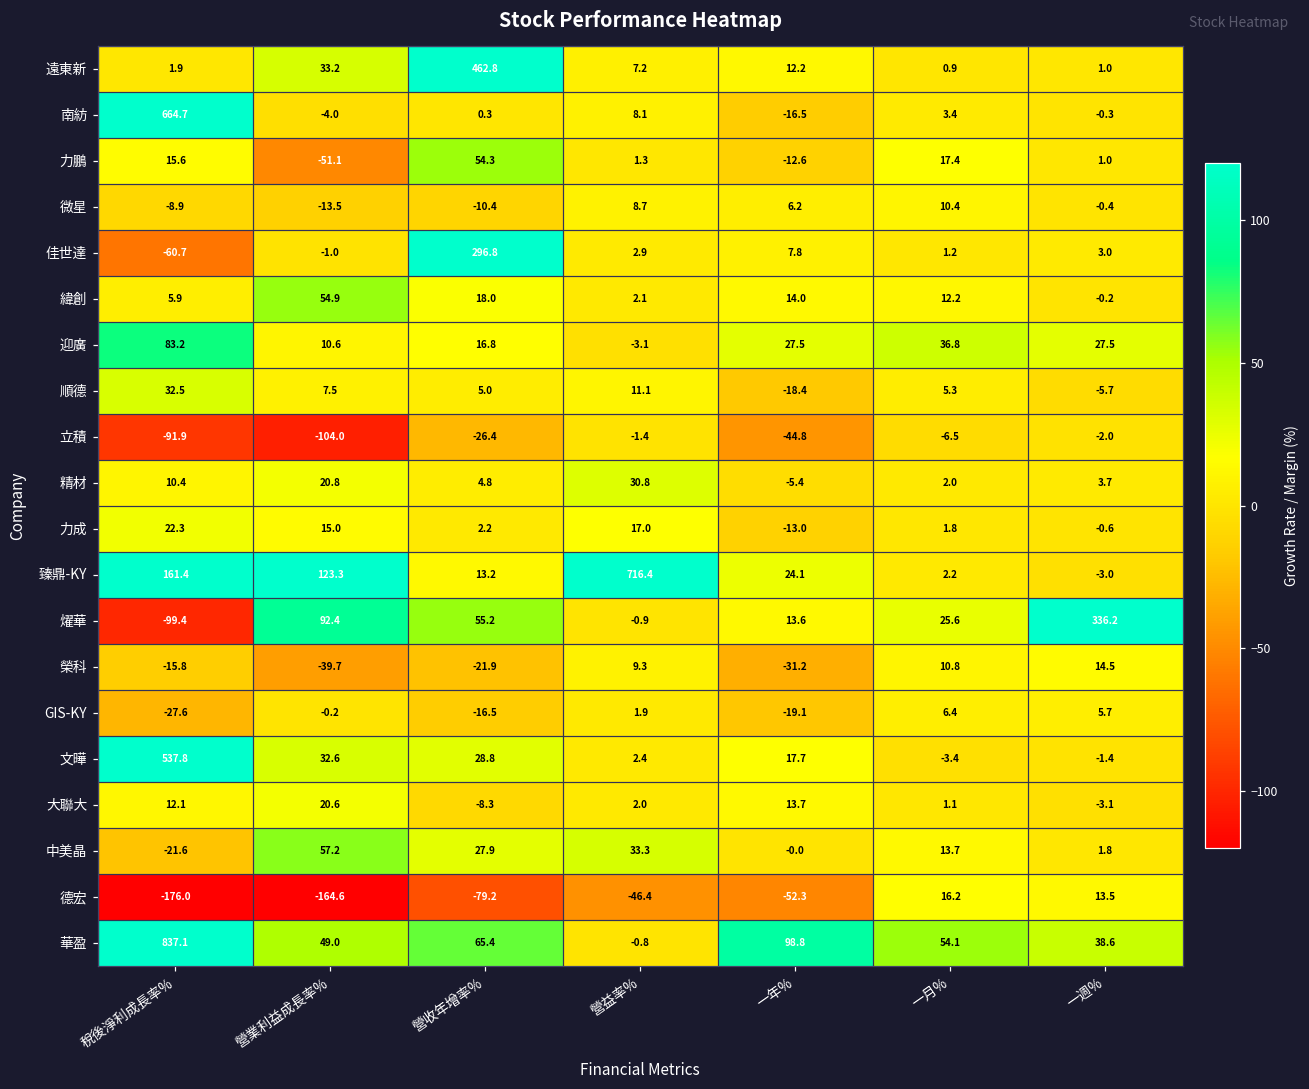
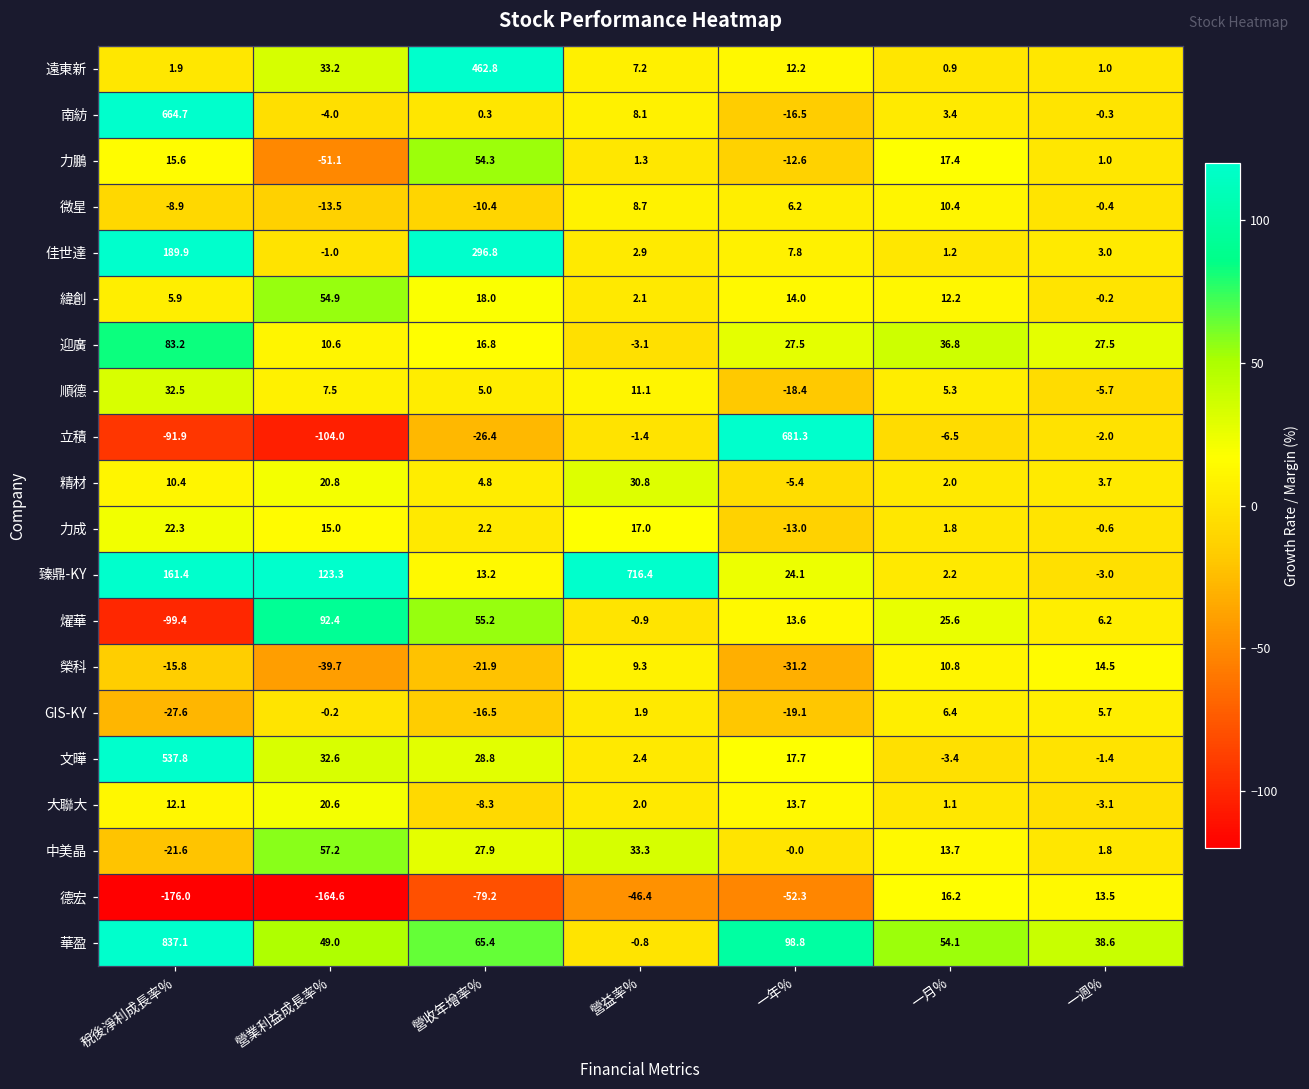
  {
    "遠東新": {
      "稅後淨利成長率%": 1.9,
      "營業利益成長率%": 33.2,
      "營收年增率%": 462.8,
      "營益率%": 7.2,
      "一年%": 12.2,
      "一月%": 0.9,
      "一週%": 1.0
    },
    "南紡": {
      "稅後淨利成長率%": 664.7,
      "營業利益成長率%": -4.0,
      "營收年增率%": 0.3,
      "營益率%": 8.1,
      "一年%": -16.5,
      "一月%": 3.4,
      "一週%": -0.3
    },
    "力鵬": {
      "稅後淨利成長率%": 15.6,
      "營業利益成長率%": -51.1,
      "營收年增率%": 54.3,
      "營益率%": 1.3,
      "一年%": -12.6,
      "一月%": 17.4,
      "一週%": 1.0
    },
    "微星": {
      "稅後淨利成長率%": -8.9,
      "營業利益成長率%": -13.5,
      "營收年增率%": -10.4,
      "營益率%": 8.7,
      "一年%": 6.2,
      "一月%": 10.4,
      "一週%": -0.4
    },
    "佳世達": {
-     "稅後淨利成長率%": -60.7,
+     "稅後淨利成長率%": 189.9,
      "營業利益成長率%": -1.0,
      "營收年增率%": 296.8,
      "營益率%": 2.9,
      "一年%": 7.8,
      "一月%": 1.2,
      "一週%": 3.0
    },
    "緯創": {
      "稅後淨利成長率%": 5.9,
      "營業利益成長率%": 54.9,
      "營收年增率%": 18.0,
      "營益率%": 2.1,
      "一年%": 14.0,
      "一月%": 12.2,
      "一週%": -0.2
    },
    "迎廣": {
      "稅後淨利成長率%": 83.2,
      "營業利益成長率%": 10.6,
      "營收年增率%": 16.8,
      "營益率%": -3.1,
      "一年%": 27.5,
      "一月%": 36.8,
      "一週%": 27.5
    },
    "順德": {
      "稅後淨利成長率%": 32.5,
      "營業利益成長率%": 7.5,
      "營收年增率%": 5.0,
      "營益率%": 11.1,
      "一年%": -18.4,
      "一月%": 5.3,
      "一週%": -5.7
    },
    "立積": {
      "稅後淨利成長率%": -91.9,
      "營業利益成長率%": -104.0,
      "營收年增率%": -26.4,
      "營益率%": -1.4,
-     "一年%": -44.8,
+     "一年%": 681.3,
      "一月%": -6.5,
      "一週%": -2.0
    },
    "精材": {
      "稅後淨利成長率%": 10.4,
      "營業利益成長率%": 20.8,
      "營收年增率%": 4.8,
      "營益率%": 30.8,
      "一年%": -5.4,
      "一月%": 2.0,
      "一週%": 3.7
    },
    "力成": {
      "稅後淨利成長率%": 22.3,
      "營業利益成長率%": 15.0,
      "營收年增率%": 2.2,
      "營益率%": 17.0,
      "一年%": -13.0,
      "一月%": 1.8,
      "一週%": -0.6
    },
    "臻鼎-KY": {
      "稅後淨利成長率%": 161.4,
      "營業利益成長率%": 123.3,
      "營收年增率%": 13.2,
      "營益率%": 716.4,
      "一年%": 24.1,
      "一月%": 2.2,
      "一週%": -3.0
    },
    "燿華": {
      "稅後淨利成長率%": -99.4,
      "營業利益成長率%": 92.4,
      "營收年增率%": 55.2,
      "營益率%": -0.9,
      "一年%": 13.6,
      "一月%": 25.6,
-     "一週%": 336.2
+     "一週%": 6.2
    },
    "榮科": {
      "稅後淨利成長率%": -15.8,
      "營業利益成長率%": -39.7,
      "營收年增率%": -21.9,
      "營益率%": 9.3,
      "一年%": -31.2,
      "一月%": 10.8,
      "一週%": 14.5
    },
    "GIS-KY": {
      "稅後淨利成長率%": -27.6,
      "營業利益成長率%": -0.2,
      "營收年增率%": -16.5,
      "營益率%": 1.9,
      "一年%": -19.1,
      "一月%": 6.4,
      "一週%": 5.7
    },
    "文曄": {
      "稅後淨利成長率%": 537.8,
      "營業利益成長率%": 32.6,
      "營收年增率%": 28.8,
      "營益率%": 2.4,
      "一年%": 17.7,
      "一月%": -3.4,
      "一週%": -1.4
    },
    "大聯大": {
      "稅後淨利成長率%": 12.1,
      "營業利益成長率%": 20.6,
      "營收年增率%": -8.3,
      "營益率%": 2.0,
      "一年%": 13.7,
      "一月%": 1.1,
      "一週%": -3.1
    },
    "中美晶": {
      "稅後淨利成長率%": -21.6,
      "營業利益成長率%": 57.2,
      "營收年增率%": 27.9,
      "營益率%": 33.3,
      "一年%": -0.0,
      "一月%": 13.7,
      "一週%": 1.8
    },
    "德宏": {
      "稅後淨利成長率%": -176.0,
      "營業利益成長率%": -164.6,
      "營收年增率%": -79.2,
      "營益率%": -46.4,
      "一年%": -52.3,
      "一月%": 16.2,
      "一週%": 13.5
    },
    "華盈": {
      "稅後淨利成長率%": 837.1,
      "營業利益成長率%": 49.0,
      "營收年增率%": 65.4,
      "營益率%": -0.8,
      "一年%": 98.8,
      "一月%": 54.1,
      "一週%": 38.6
    }
  }
